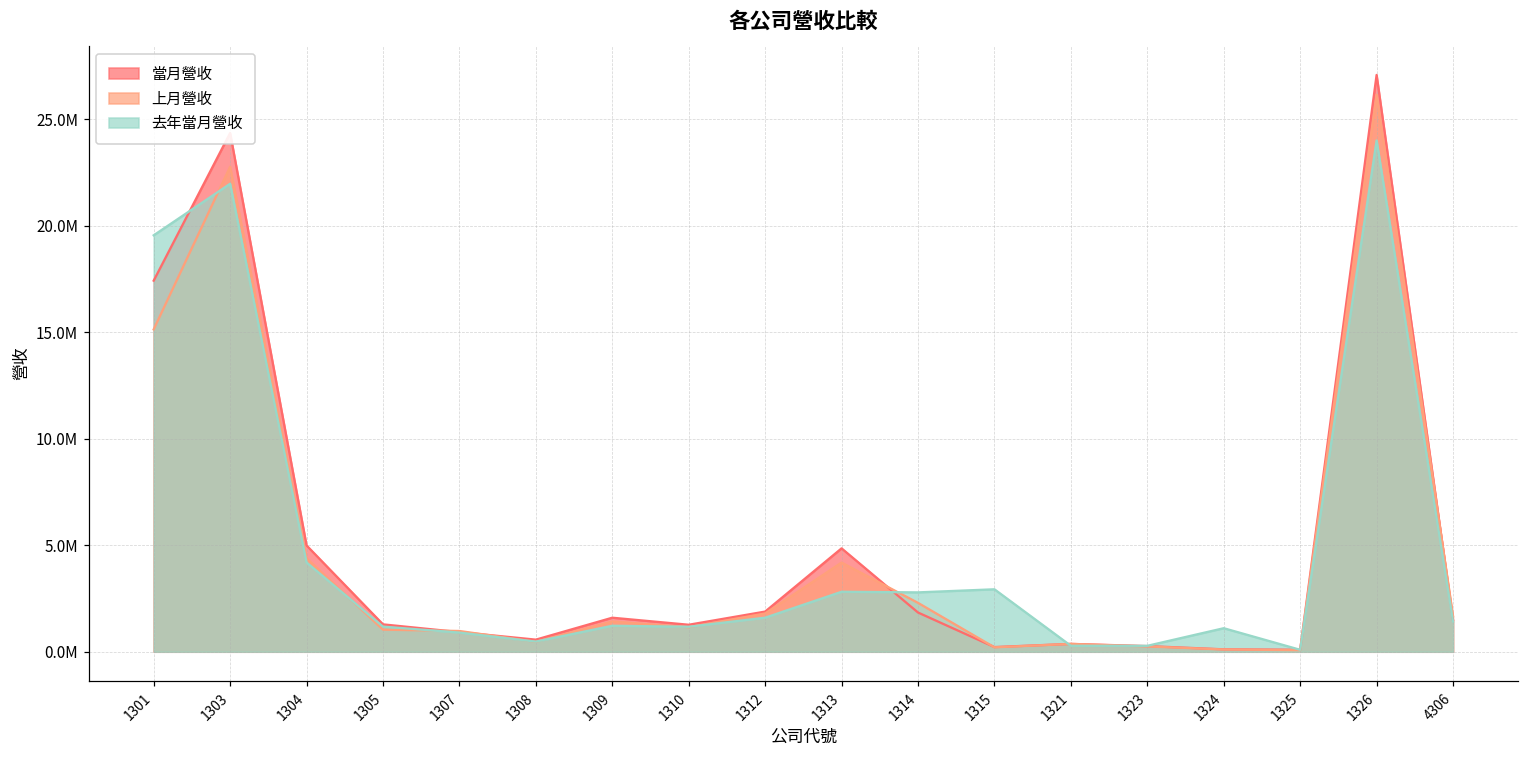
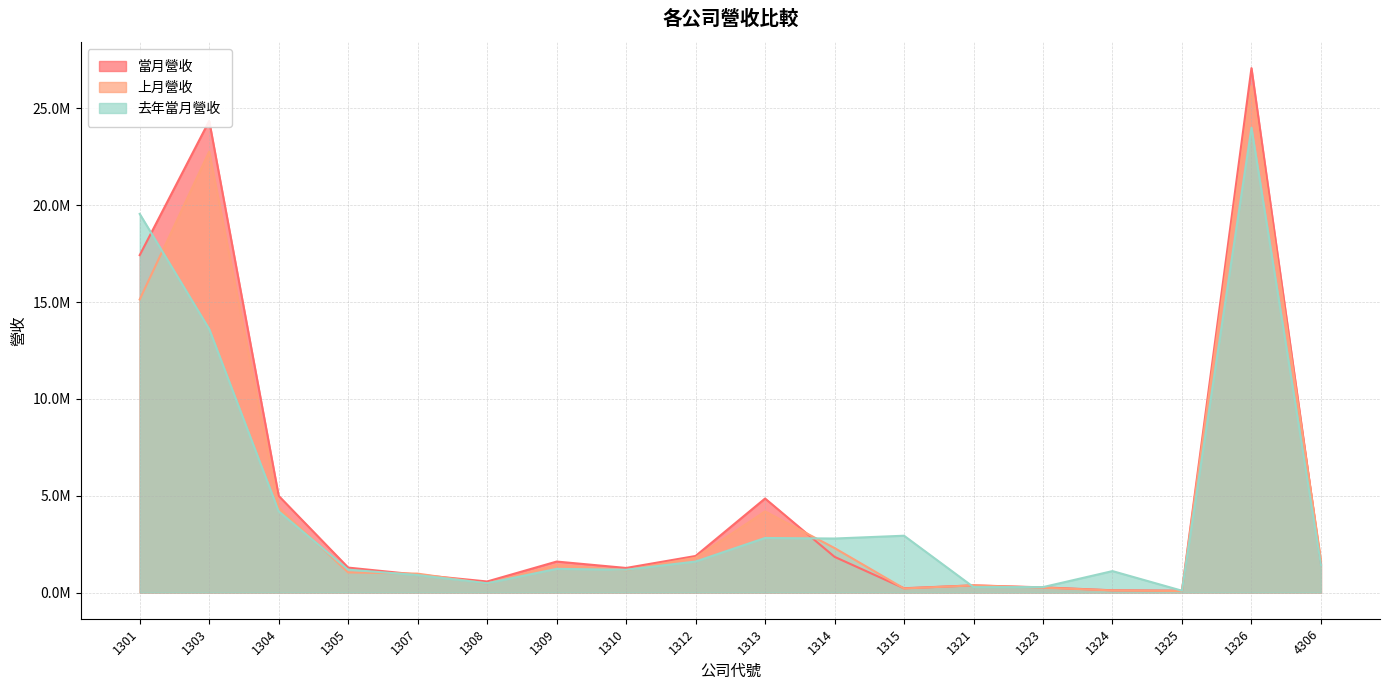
  {
    "去年當月營收": {
      "1301": 19500000,
-     "1303": 22000000,
+     "1303": 13600000,
      "1304": 4200000,
      "1309": 1200000,
      "1312": 1600000,
      "1313": 2800000,
      "1314": 2800000,
      "1315": 2900000,
      "1324": 1100000,
      "1326": 24000000
    }
  }
